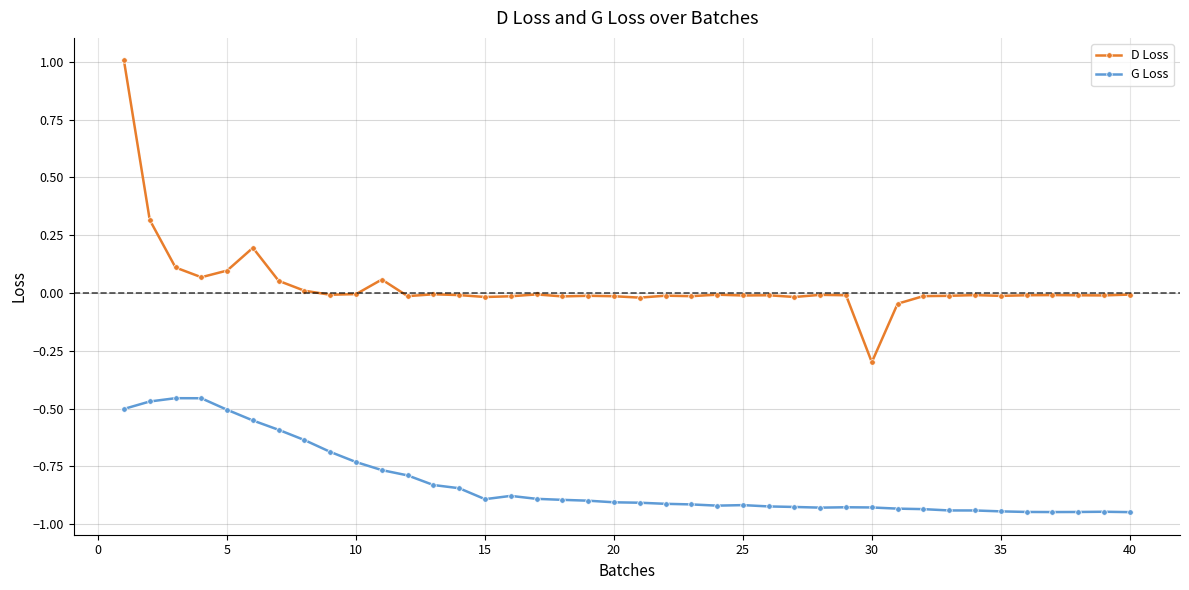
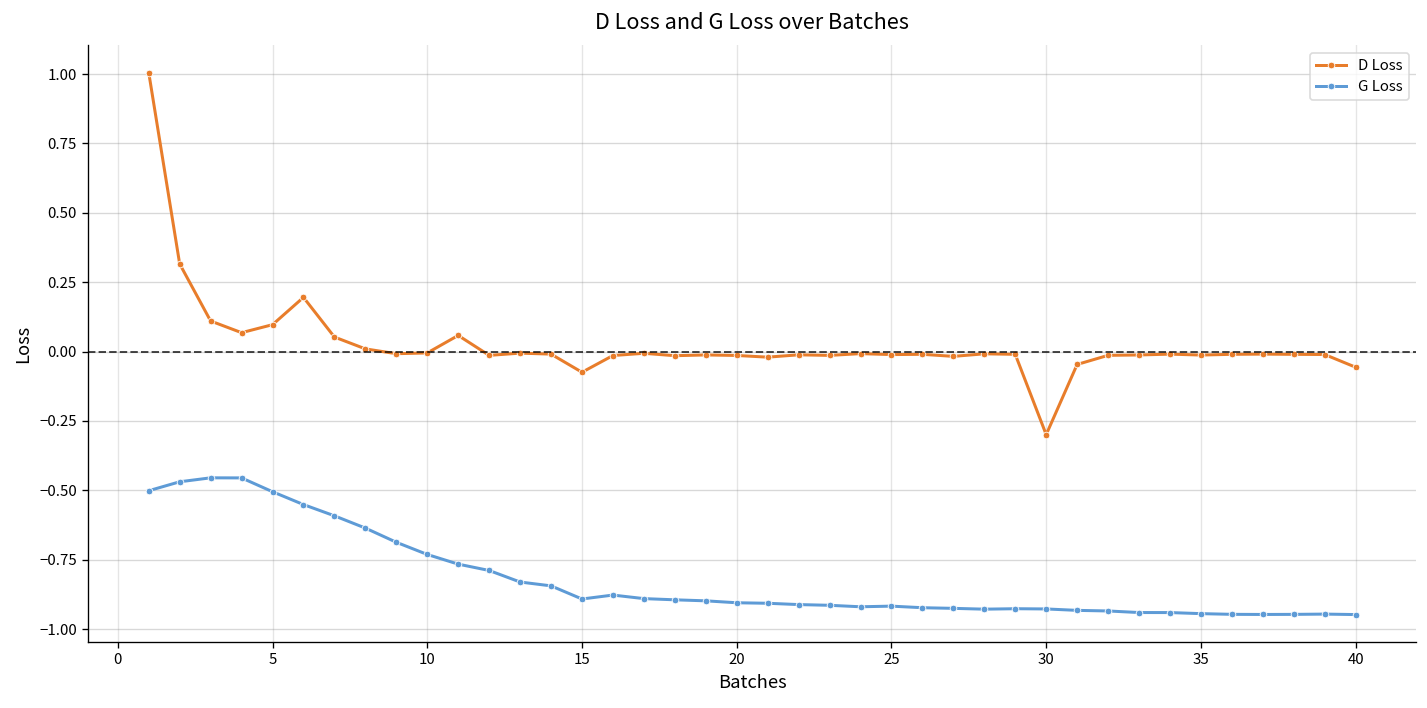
  {
    "D Loss": {
      "5": 0.10,
      "10": 0.00,
-     "15": -0.02,
+     "15": -0.07,
      "20": -0.01,
      "25": -0.01,
      "30": -0.30,
      "35": -0.01,
-     "40": -0.01
+     "40": -0.06
    },
    "G Loss": {
      "5": -0.51,
      "10": -0.73,
      "15": -0.89,
      "20": -0.91,
      "25": -0.92,
      "30": -0.93,
      "35": -0.94,
      "40": -0.95
    }
  }
